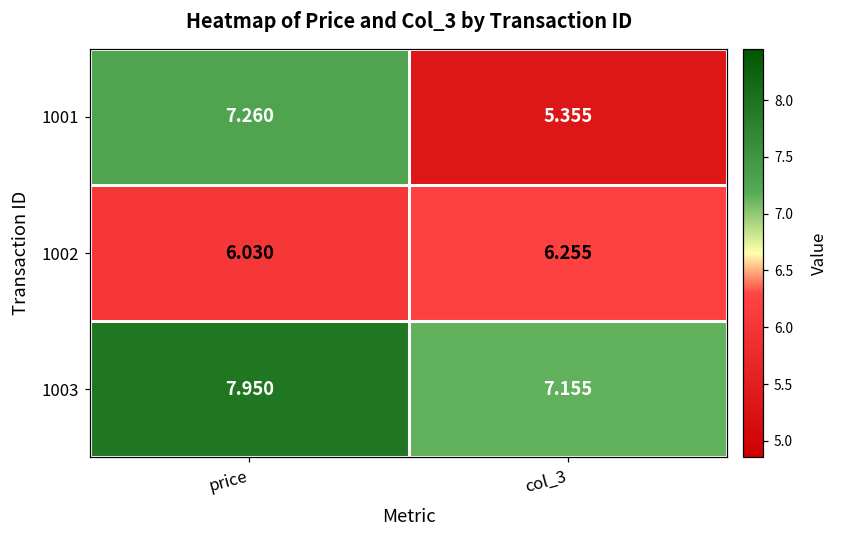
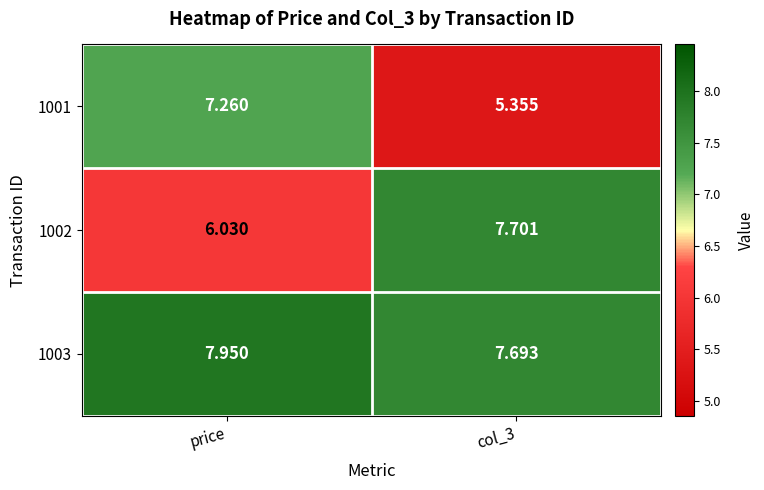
  {
    "1001": {
      "price": 7.260,
      "col_3": 5.355
    },
    "1002": {
      "price": 6.030,
-     "col_3": 6.255
+     "col_3": 7.701
    },
    "1003": {
      "price": 7.950,
-     "col_3": 7.155
+     "col_3": 7.693
    }
  }
